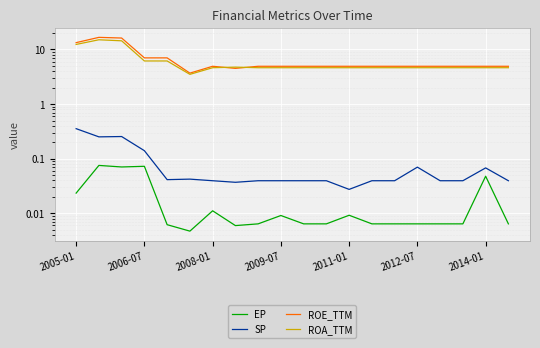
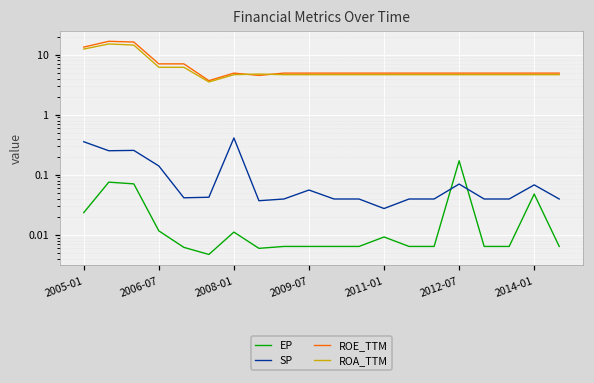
  {
    "EP": {
      "2005-01": 0.023,
-     "2006-07": 0.07,
+     "2006-07": 0.012,
      "2008-01": 0.011,
-     "2009-07": 0.009,
+     "2009-07": 0.006,
      "2011-01": 0.009,
-     "2012-07": 0.006,
+     "2012-07": 0.17,
      "2014-01": 0.05
    },
    "SP": {
      "2005-01": 0.4,
      "2006-07": 0.14,
-     "2008-01": 0.04,
-     "2009-07": 0.04,
+     "2008-01": 0.4,
+     "2009-07": 0.06,
      "2011-01": 0.03,
      "2012-07": 0.07,
      "2014-01": 0.07
    },
    "ROE_TTM": {
      "2006-07": 7
    },
    "ROA_TTM": {
      "2006-07": 6
    }
  }
